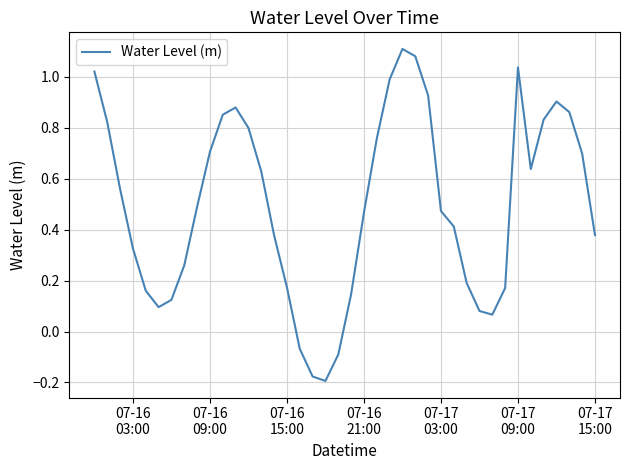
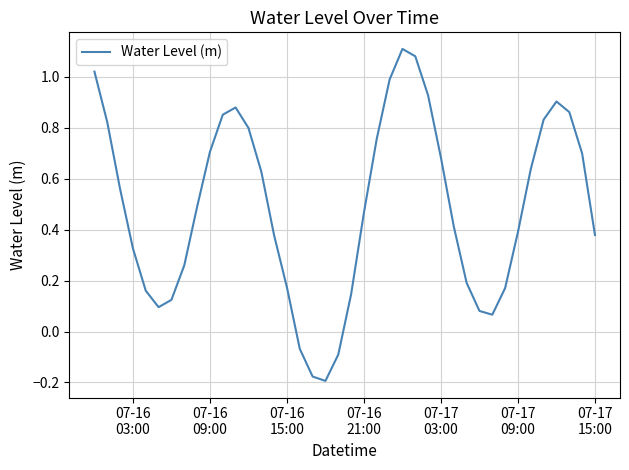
  {
    "07-16 03:00": 0.33,
    "07-16 09:00": 0.71,
    "07-16 15:00": 0.17,
    "07-16 21:00": 0.47,
-   "07-17 03:00": 0.47,
-   "07-17 09:00": 1.04,
+   "07-17 03:00": 0.68,
+   "07-17 09:00": 0.39,
    "07-17 15:00": 0.38
  }
